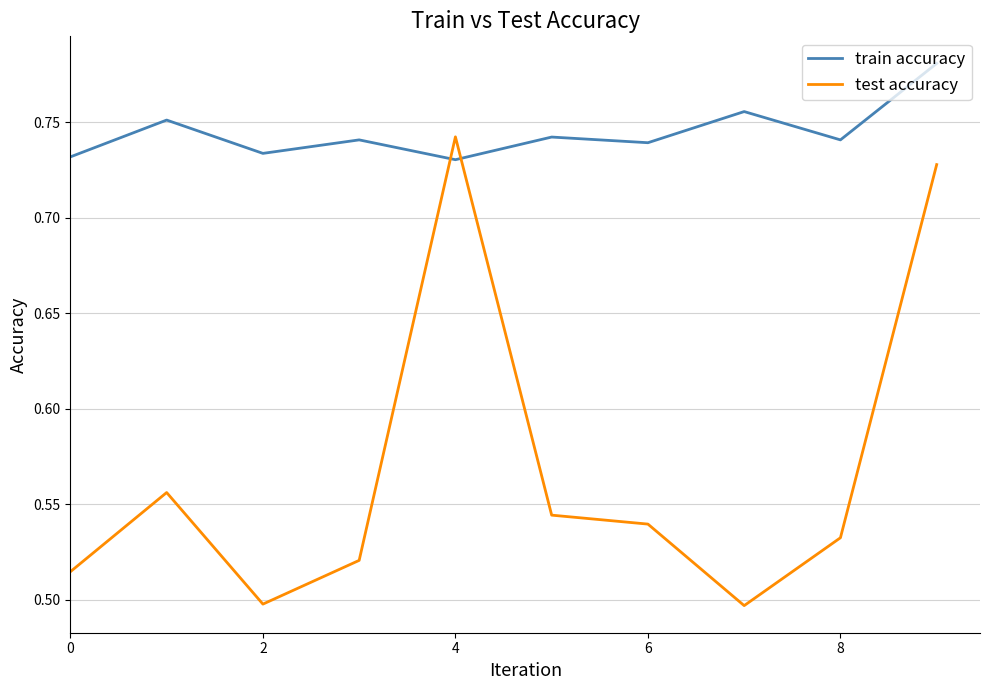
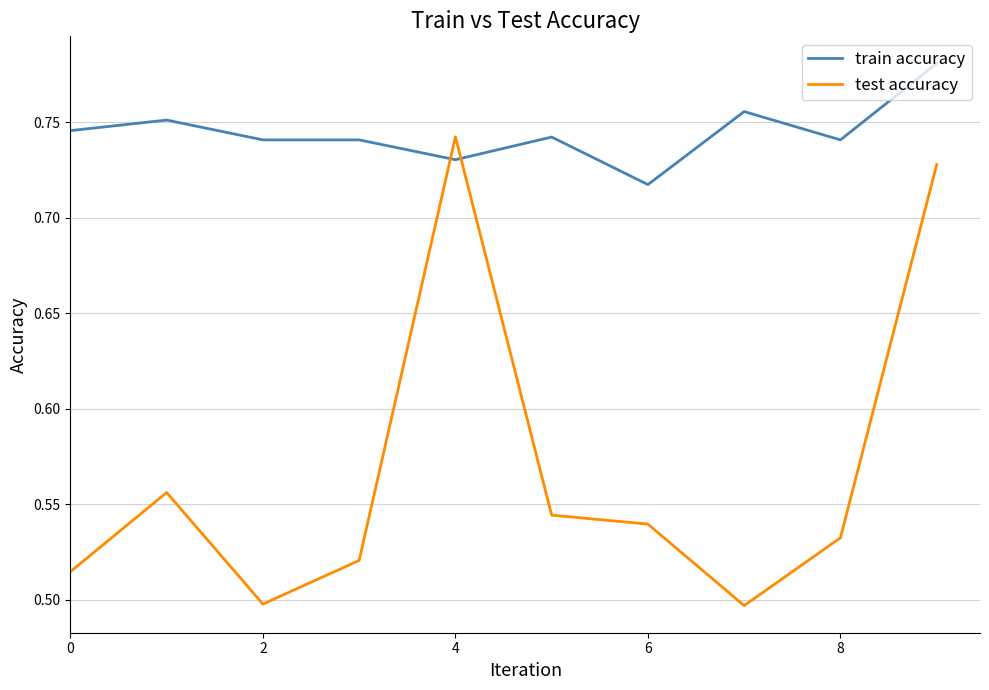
  {
    "train accuracy": {
-     "0": 0.732,
-     "2": 0.734,
+     "0": 0.746,
+     "2": 0.741,
      "4": 0.730,
-     "6": 0.739,
+     "6": 0.717,
      "8": 0.741
    },
    "test accuracy": {
      "0": 0.515,
      "2": 0.498,
      "4": 0.742,
      "6": 0.540,
      "8": 0.533
    }
  }
